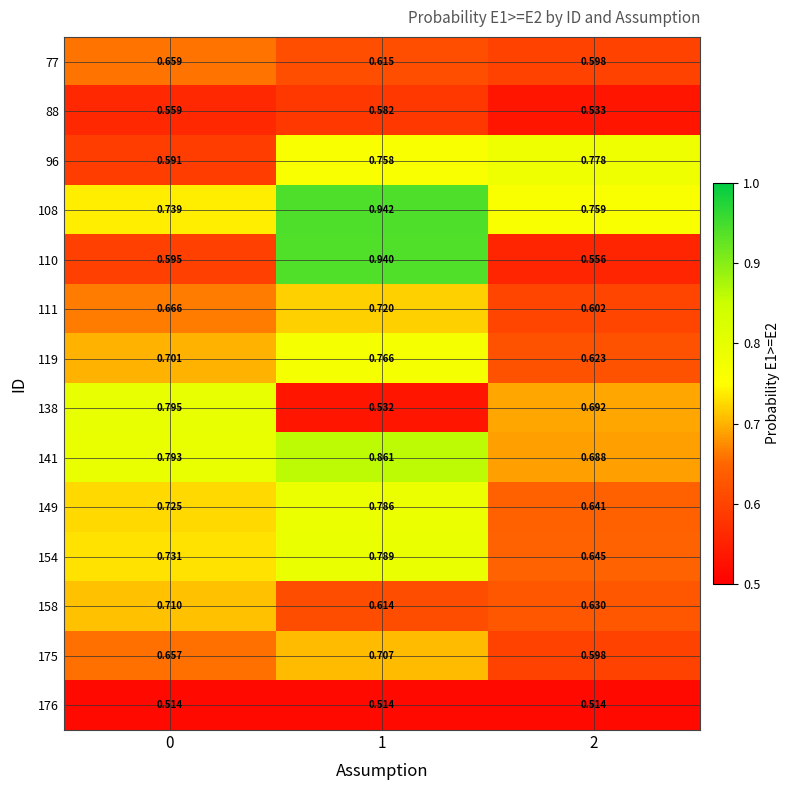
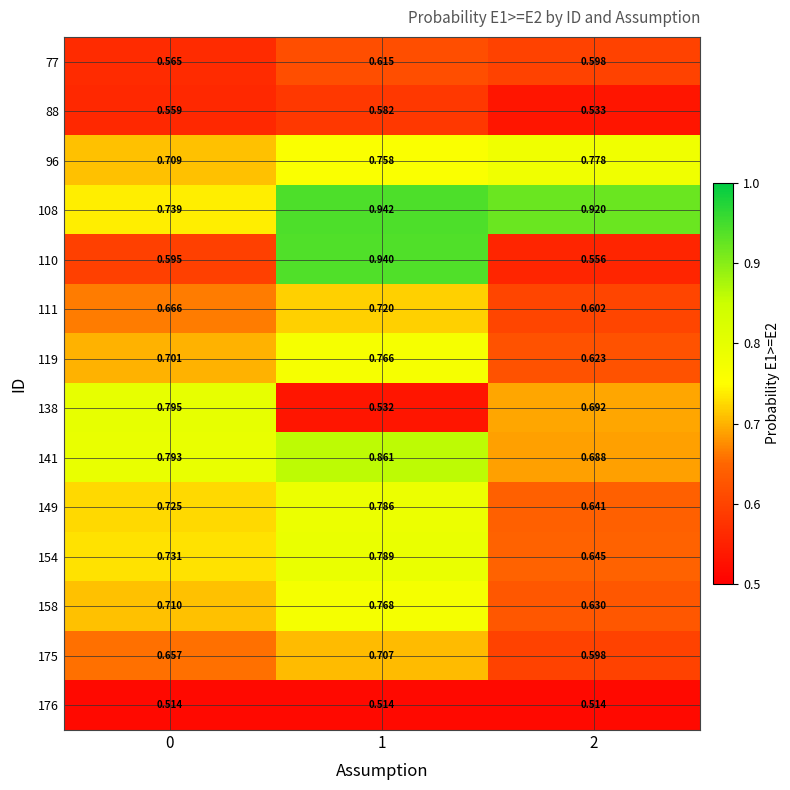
  {
    "77": {
-     "0": 0.659,
+     "0": 0.565,
      "1": 0.615,
      "2": 0.598
    },
    "88": {
      "0": 0.559,
      "1": 0.582,
      "2": 0.533
    },
    "96": {
-     "0": 0.591,
+     "0": 0.709,
      "1": 0.758,
      "2": 0.778
    },
    "108": {
      "0": 0.739,
      "1": 0.942,
-     "2": 0.759
+     "2": 0.920
    },
    "110": {
      "0": 0.595,
      "1": 0.940,
      "2": 0.556
    },
    "111": {
      "0": 0.666,
      "1": 0.720,
      "2": 0.602
    },
    "119": {
      "0": 0.701,
      "1": 0.766,
      "2": 0.623
    },
    "138": {
      "0": 0.795,
      "1": 0.532,
      "2": 0.692
    },
    "141": {
      "0": 0.793,
      "1": 0.861,
      "2": 0.688
    },
    "149": {
      "0": 0.725,
      "1": 0.786,
      "2": 0.641
    },
    "154": {
      "0": 0.731,
      "1": 0.789,
      "2": 0.645
    },
    "158": {
      "0": 0.710,
-     "1": 0.614,
+     "1": 0.768,
      "2": 0.630
    },
    "175": {
      "0": 0.657,
      "1": 0.707,
      "2": 0.598
    },
    "176": {
      "0": 0.514,
      "1": 0.514,
      "2": 0.514
    }
  }
